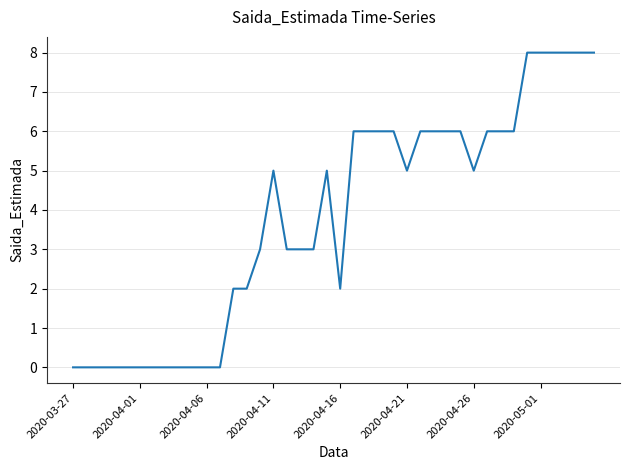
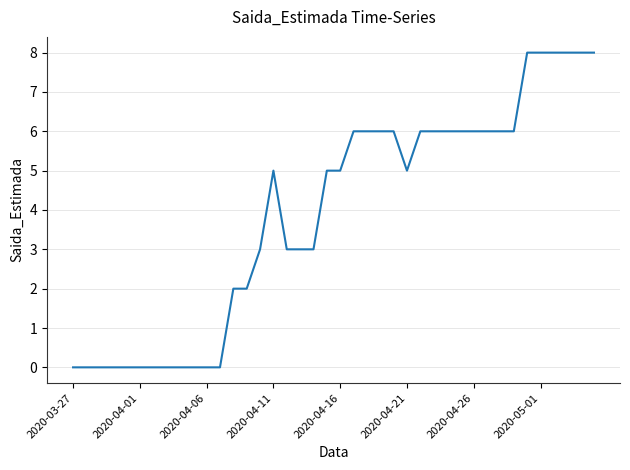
  {
    "2020-03-27": 0,
    "2020-04-01": 0,
    "2020-04-06": 0,
    "2020-04-11": 5,
-   "2020-04-16": 2,
+   "2020-04-16": 5,
    "2020-04-21": 5,
-   "2020-04-26": 5,
+   "2020-04-26": 6,
    "2020-05-01": 8
  }
